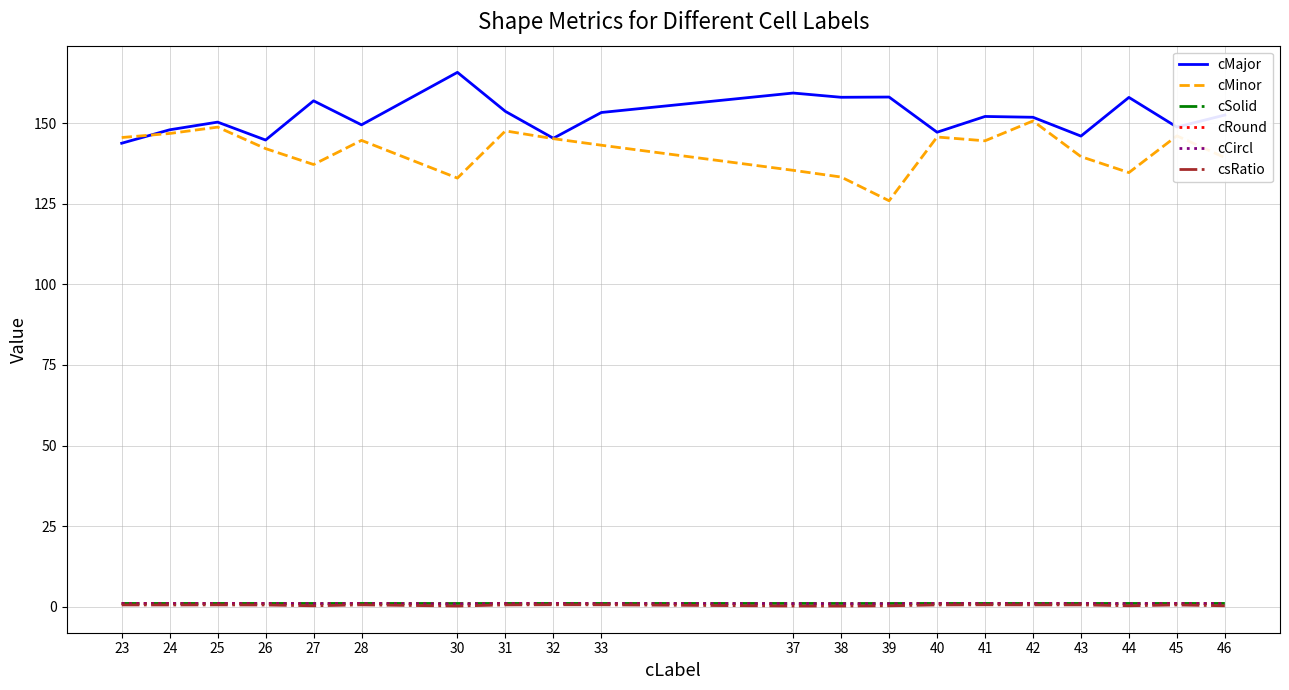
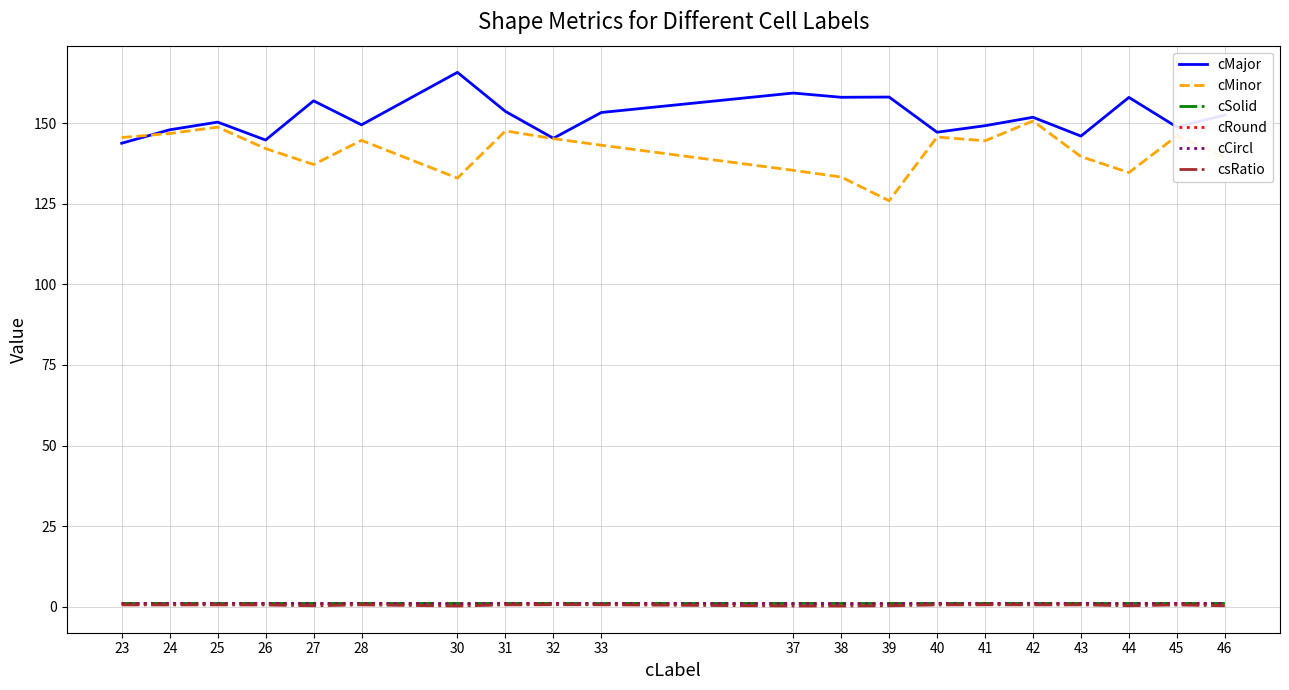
  {
    "cMajor": {
      "23": 144,
      "24": 148,
      "25": 150,
      "26": 145,
      "27": 157,
      "28": 150,
      "30": 166,
      "31": 154,
      "33": 153,
      "37": 159,
      "38": 158,
      "39": 158,
      "40": 147,
-     "41": 152,
+     "41": 149,
      "42": 152,
      "43": 146,
      "44": 158
    },
    "cMinor": {
      "23": 146,
      "24": 147,
      "25": 149,
      "26": 142,
      "27": 137,
      "28": 145,
      "30": 133,
      "31": 148,
      "33": 143,
      "37": 135,
      "38": 133,
      "39": 126,
      "40": 146,
      "41": 145,
      "42": 151,
      "43": 140,
      "44": 135
    }
  }
